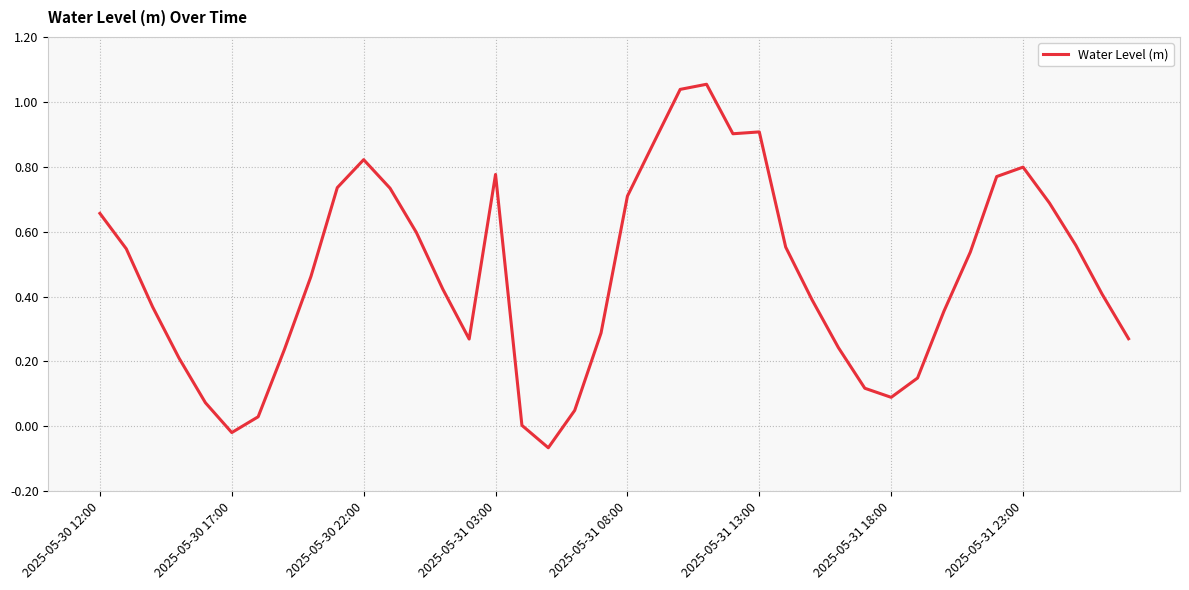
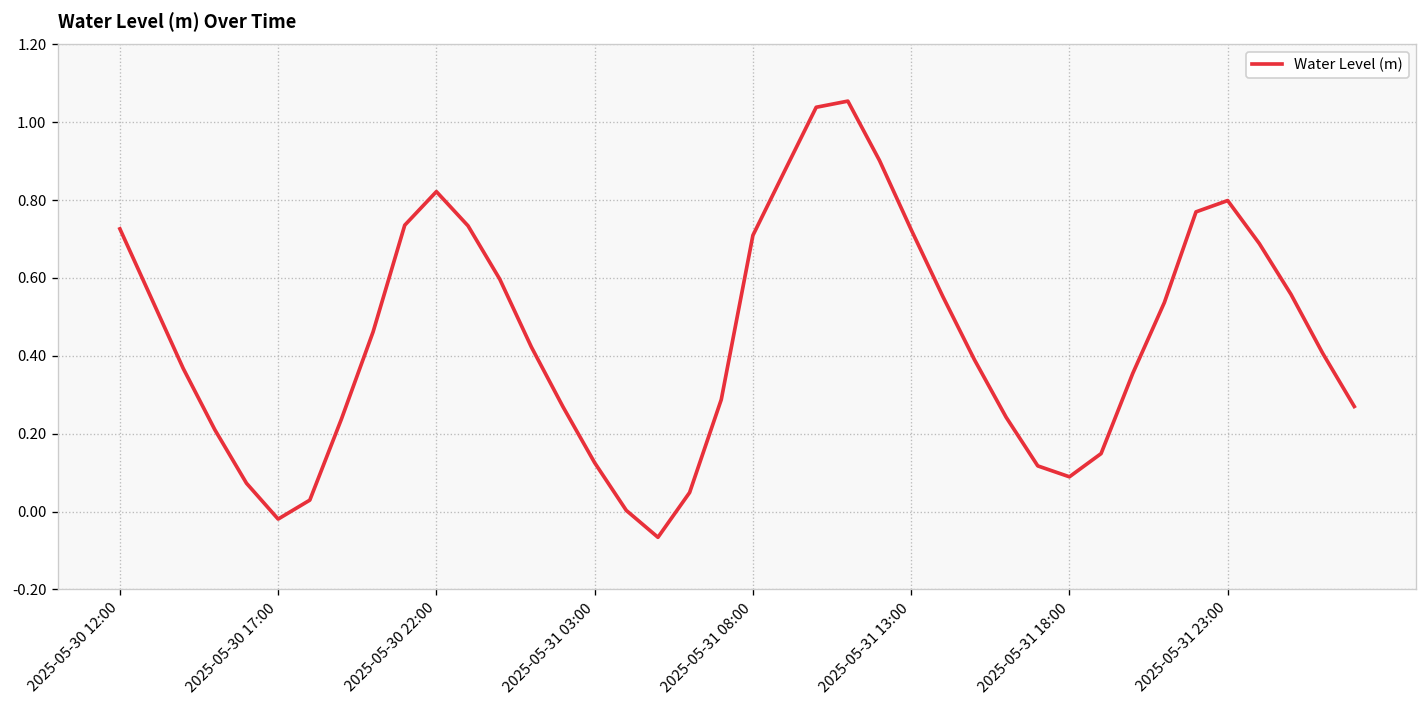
  {
-   "2025-05-30 12:00": 0.66,
+   "2025-05-30 12:00": 0.73,
    "2025-05-30 17:00": -0.02,
    "2025-05-30 22:00": 0.82,
-   "2025-05-31 03:00": 0.78,
+   "2025-05-31 03:00": 0.13,
    "2025-05-31 08:00": 0.71,
-   "2025-05-31 13:00": 0.91,
+   "2025-05-31 13:00": 0.72,
    "2025-05-31 18:00": 0.09,
    "2025-05-31 23:00": 0.80
  }
